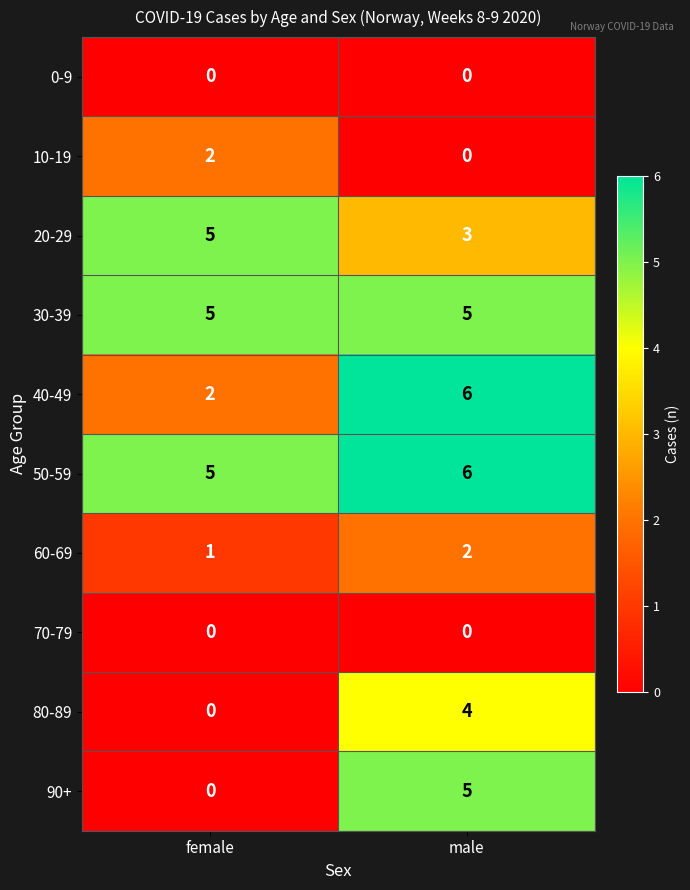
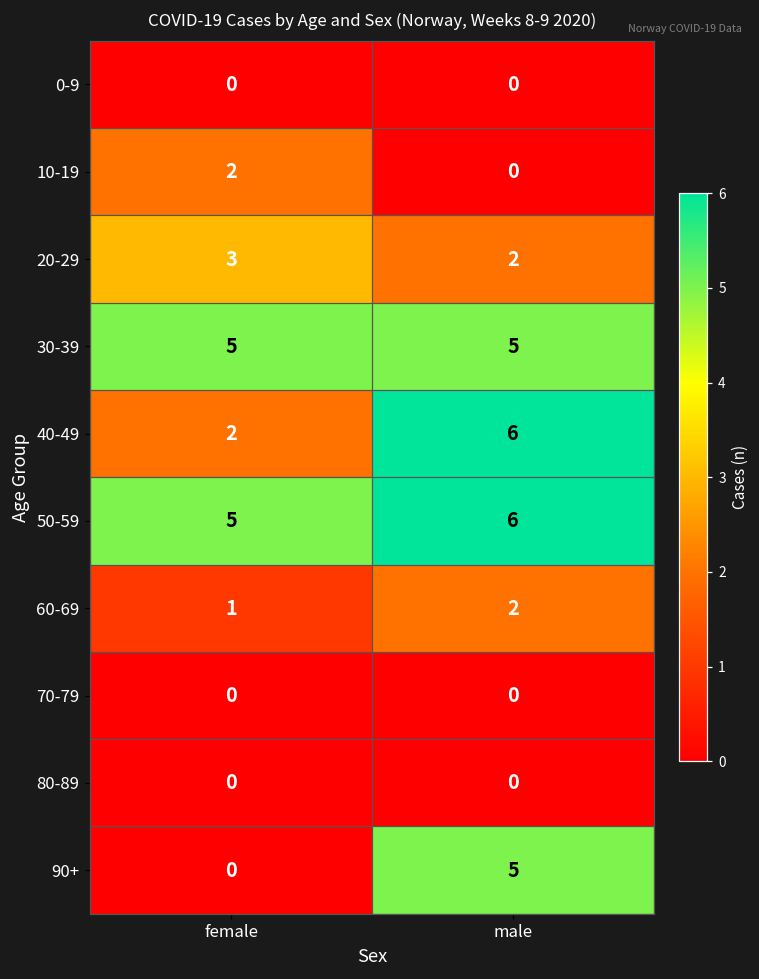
  {
    "0-9": {
      "female": 0,
      "male": 0
    },
    "10-19": {
      "female": 2,
      "male": 0
    },
    "20-29": {
-     "female": 5,
-     "male": 3
+     "female": 3,
+     "male": 2
    },
    "30-39": {
      "female": 5,
      "male": 5
    },
    "40-49": {
      "female": 2,
      "male": 6
    },
    "50-59": {
      "female": 5,
      "male": 6
    },
    "60-69": {
      "female": 1,
      "male": 2
    },
    "70-79": {
      "female": 0,
      "male": 0
    },
    "80-89": {
      "female": 0,
-     "male": 4
+     "male": 0
    },
    "90+": {
      "female": 0,
      "male": 5
    }
  }
